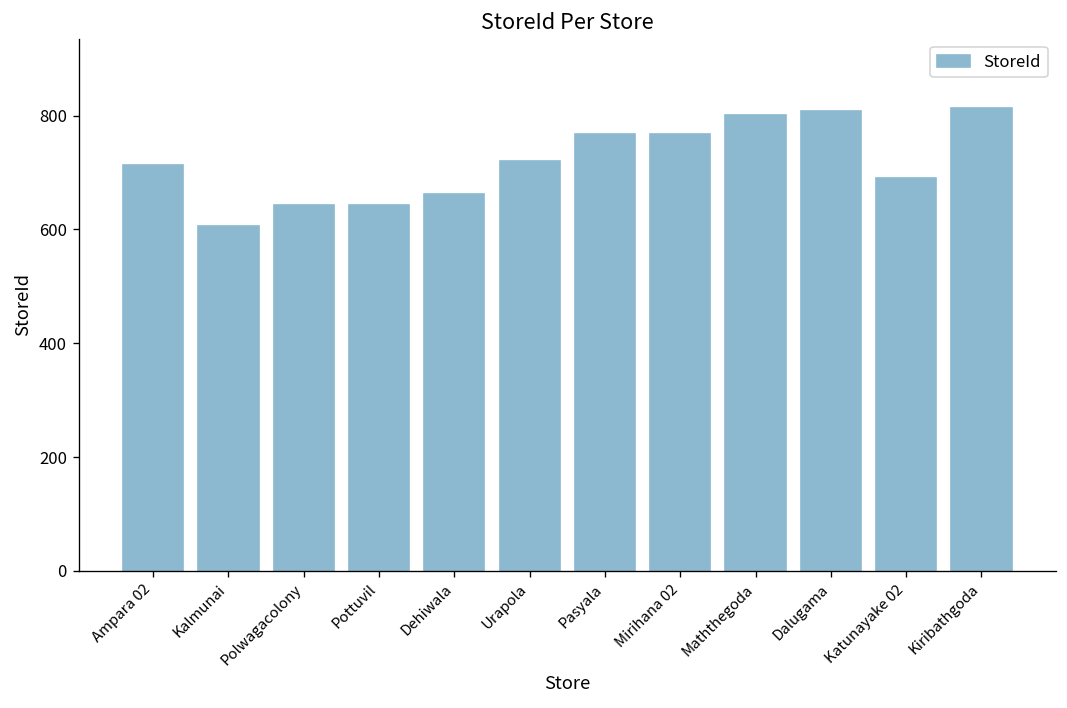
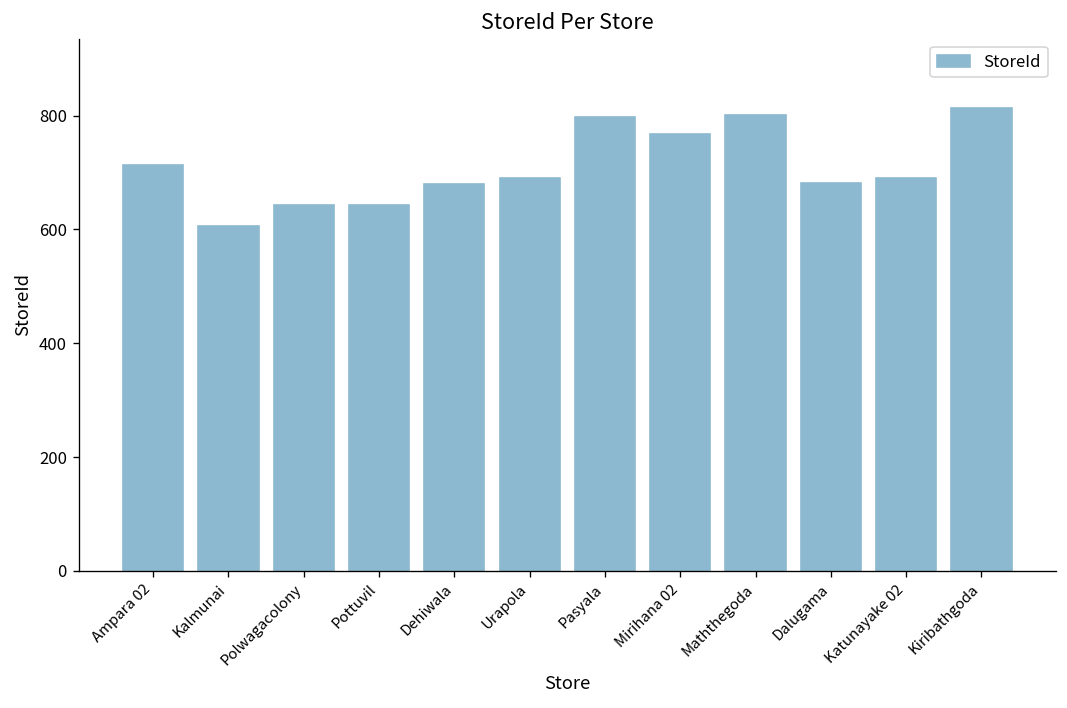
  {
    "Ampara 02": 710,
    "Kalmunai": 610,
    "Polwagacolony": 640,
    "Pottuvil": 640,
-   "Dehiwala": 660,
-   "Urapola": 720,
-   "Pasyala": 770,
+   "Dehiwala": 680,
+   "Urapola": 690,
+   "Pasyala": 800,
    "Mirihana 02": 770,
    "Maththegoda": 800,
-   "Dalugama": 810,
+   "Dalugama": 680,
    "Katunayake 02": 690,
    "Kiribathgoda": 810
  }
